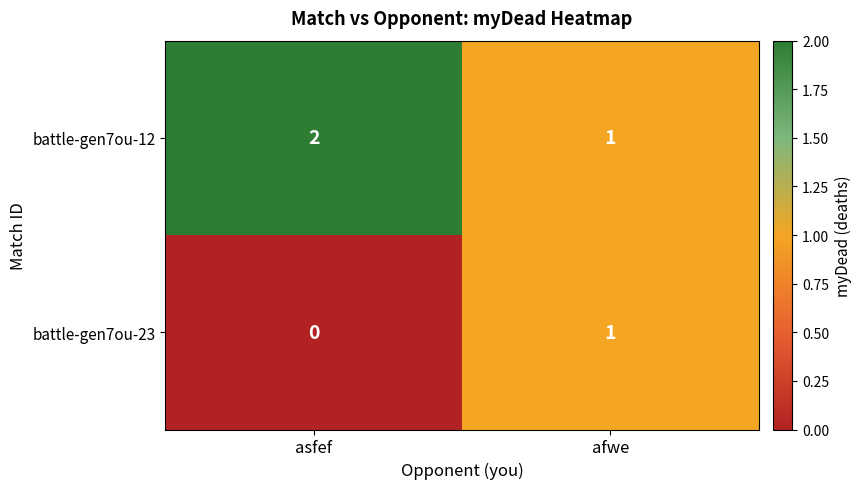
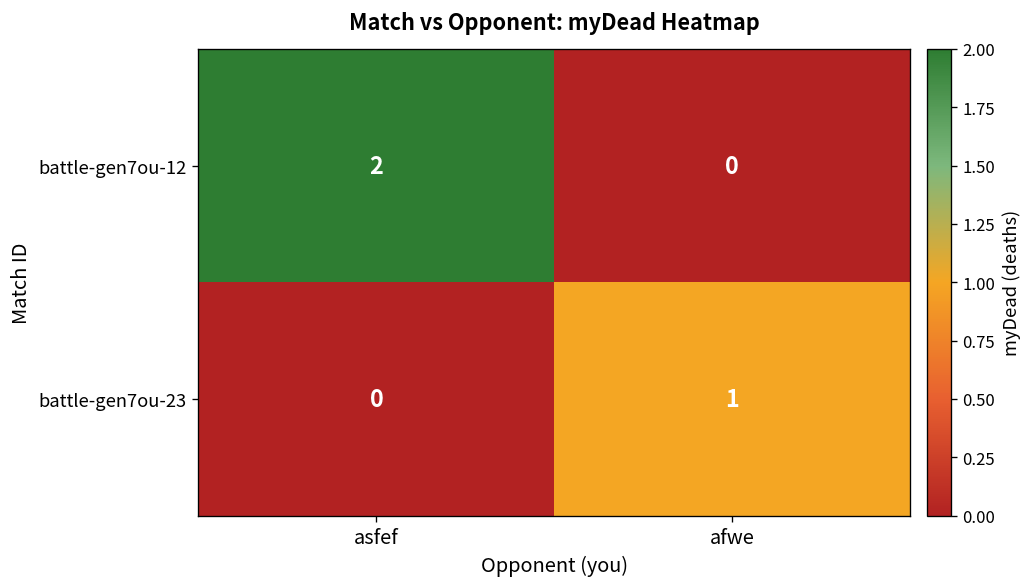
  {
    "battle-gen7ou-12": {
      "asfef": 2,
-     "afwe": 1
+     "afwe": 0
    },
    "battle-gen7ou-23": {
      "asfef": 0,
      "afwe": 1
    }
  }
